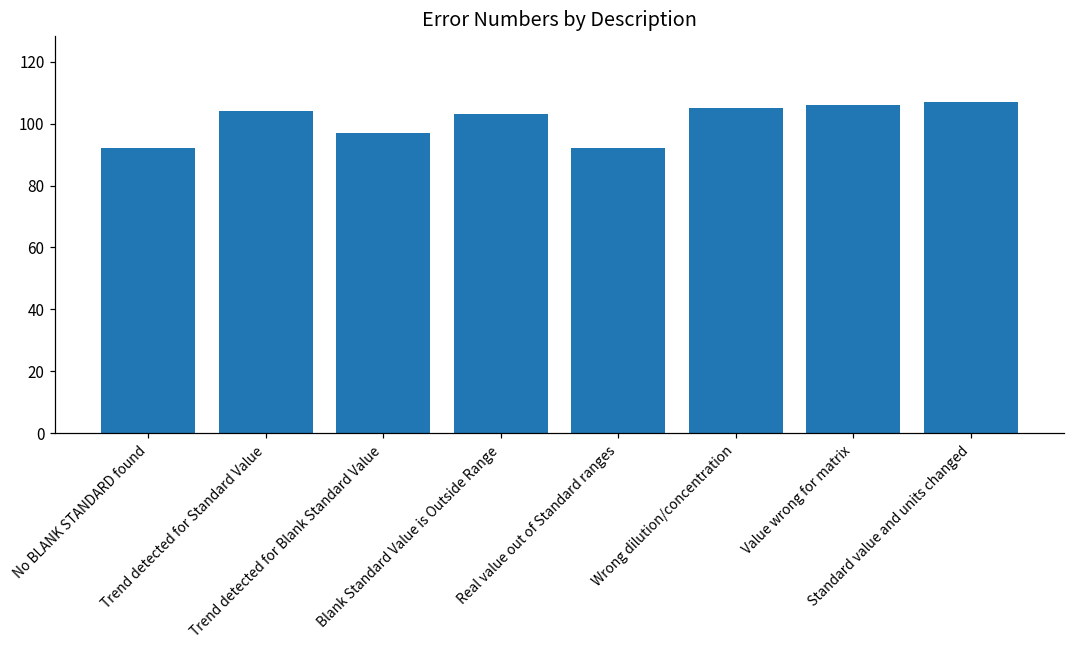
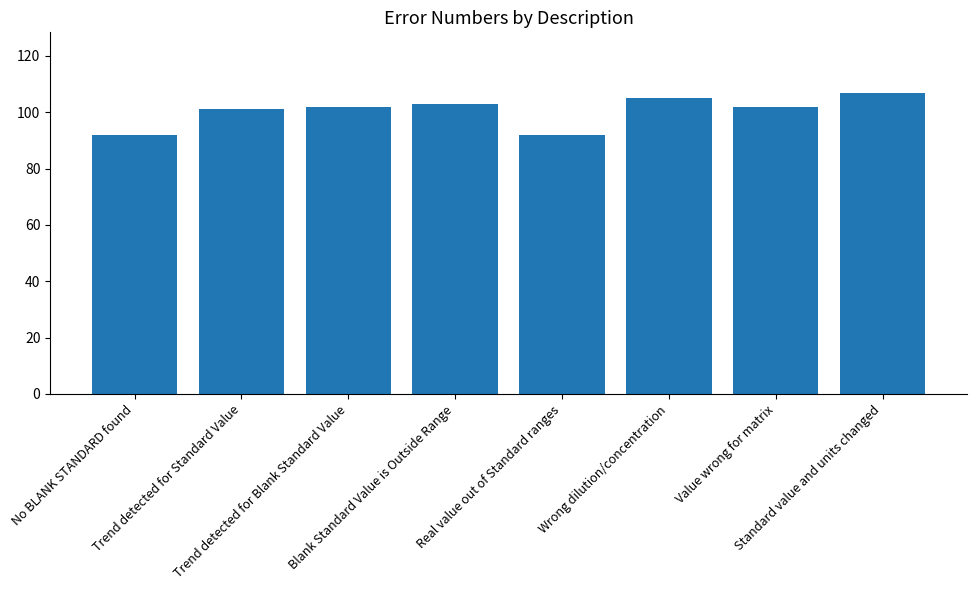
  {
    "No BLANK STANDARD found": 92,
-   "Trend detected for Standard Value": 104,
-   "Trend detected for Blank Standard Value": 97,
+   "Trend detected for Standard Value": 101,
+   "Trend detected for Blank Standard Value": 102,
    "Blank Standard Value is Outside Range": 103,
    "Real value out of Standard ranges": 92,
    "Wrong dilution/concentration": 105,
-   "Value wrong for matrix": 106,
+   "Value wrong for matrix": 102,
    "Standard value and units changed": 107
  }
